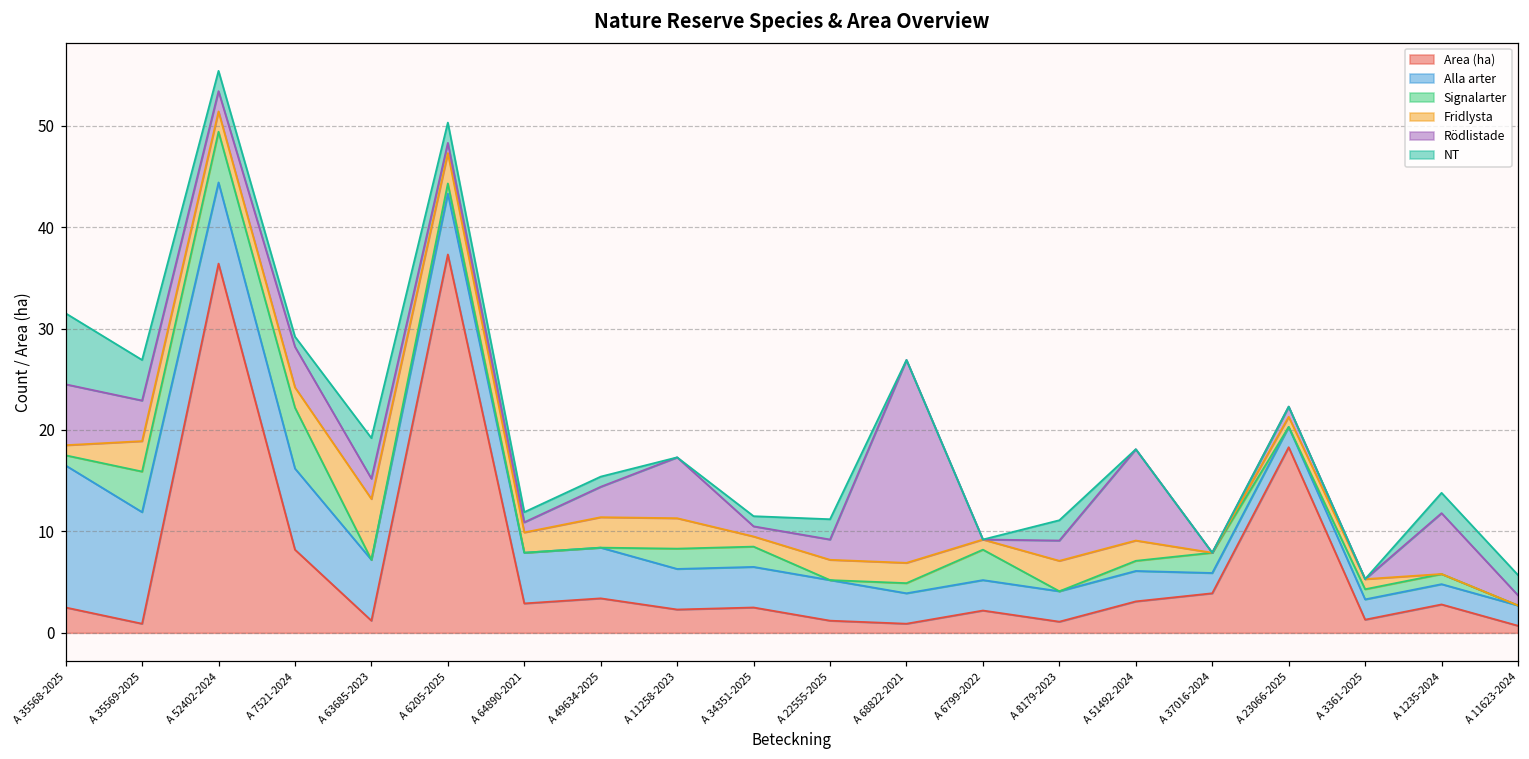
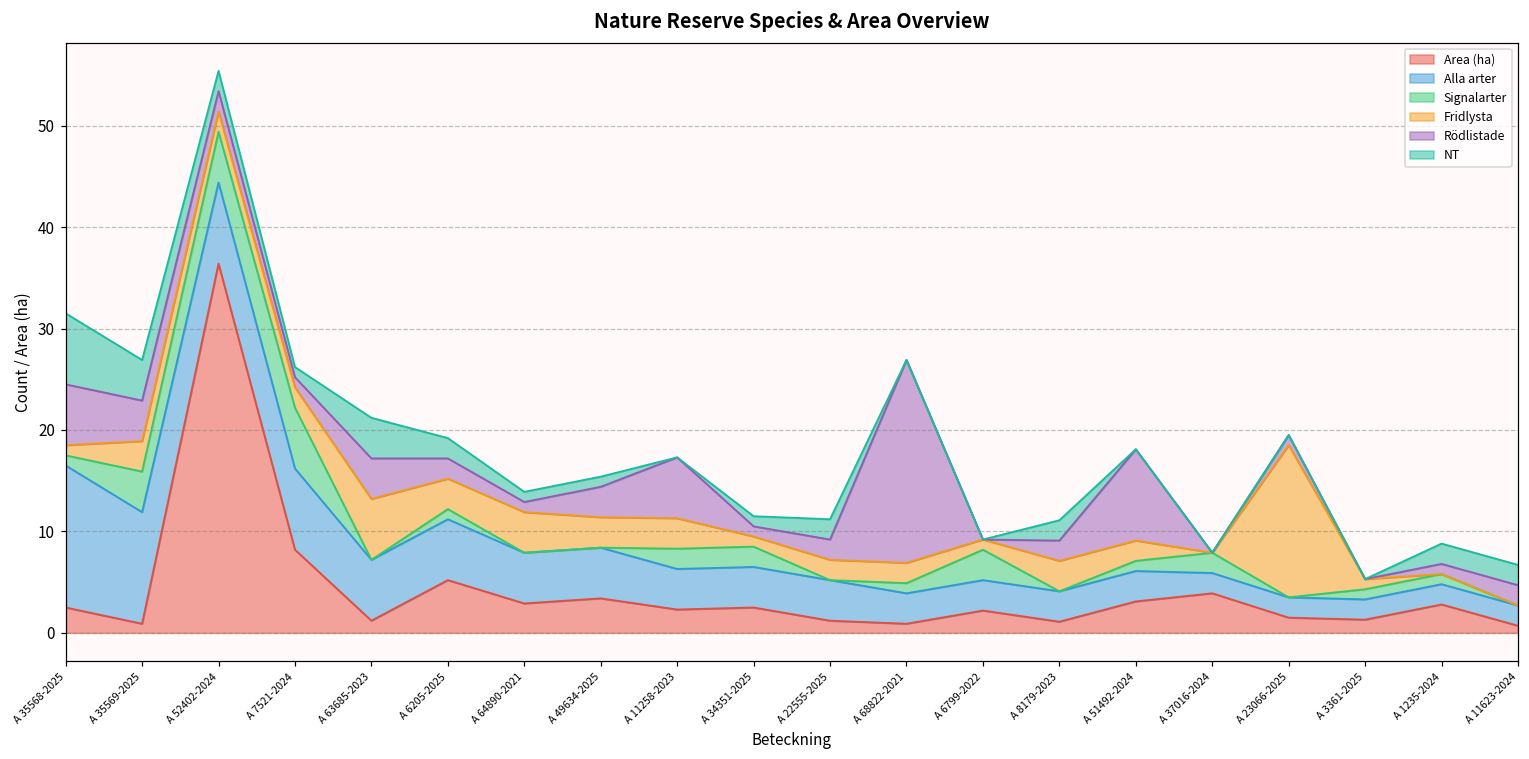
  {
    "Area (ha)": {
      "A 35568-2025": 3,
      "A 35569-2025": 1,
      "A 52402-2024": 36,
      "A 7521-2024": 8,
      "A 63685-2023": 1,
-     "A 6205-2025": 37,
+     "A 6205-2025": 5,
      "A 64890-2021": 3,
      "A 49634-2025": 3,
      "A 11258-2023": 2,
      "A 34351-2025": 3,
      "A 22555-2025": 1,
      "A 68822-2021": 1,
      "A 6799-2022": 2,
      "A 8179-2023": 1,
      "A 51492-2024": 3,
      "A 37016-2024": 4,
-     "A 23066-2025": 18,
+     "A 23066-2025": 2,
      "A 3361-2025": 1,
      "A 1235-2024": 3,
      "A 11623-2024": 1
    },
    "Fridlysta": {
      "A 35568-2025": 1,
      "A 35569-2025": 3,
      "A 52402-2024": 2,
      "A 7521-2024": 2,
      "A 63685-2023": 6,
      "A 6205-2025": 3,
-     "A 64890-2021": 2,
+     "A 64890-2021": 4,
      "A 49634-2025": 3,
      "A 11258-2023": 3,
      "A 34351-2025": 1,
      "A 22555-2025": 2,
      "A 68822-2021": 2,
      "A 8179-2023": 3,
      "A 51492-2024": 2,
-     "A 23066-2025": 1
+     "A 23066-2025": 15
    },
    "Rödlistade": {
      "A 35568-2025": 6,
      "A 35569-2025": 4,
      "A 52402-2024": 2,
-     "A 7521-2024": 4,
-     "A 63685-2023": 2,
-     "A 6205-2025": 1,
+     "A 7521-2024": 1,
+     "A 63685-2023": 4,
+     "A 6205-2025": 2,
      "A 64890-2021": 1,
      "A 49634-2025": 3,
      "A 34351-2025": 1,
      "A 22555-2025": 2,
      "A 8179-2023": 2,
-     "A 1235-2024": 6,
-     "A 11623-2024": 1
+     "A 1235-2024": 1,
+     "A 11623-2024": 2
    }
  }
